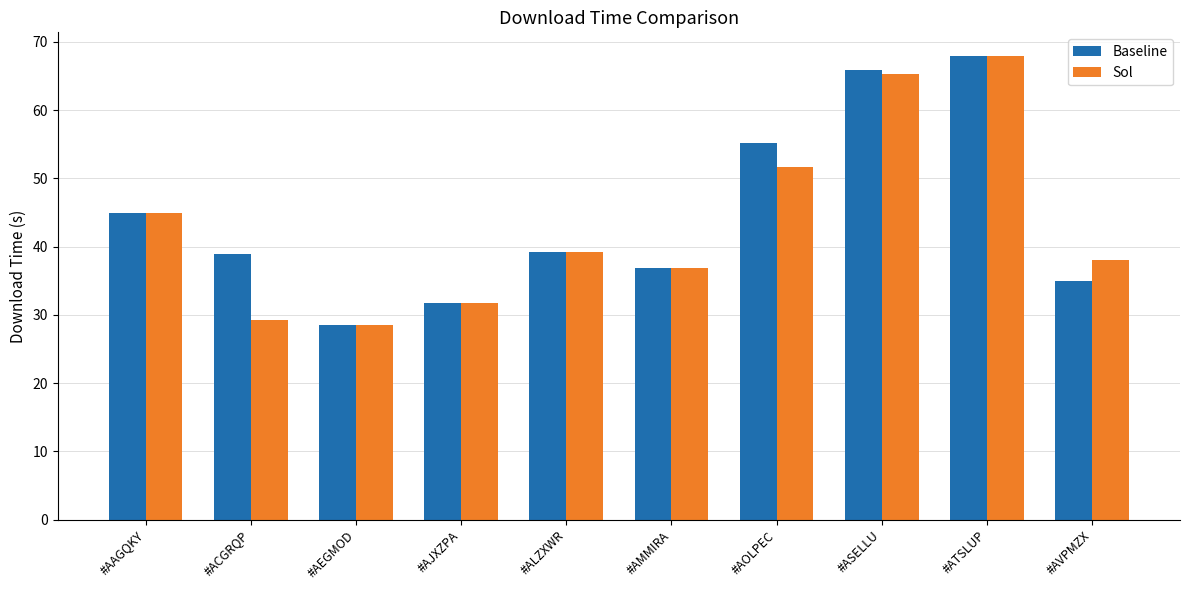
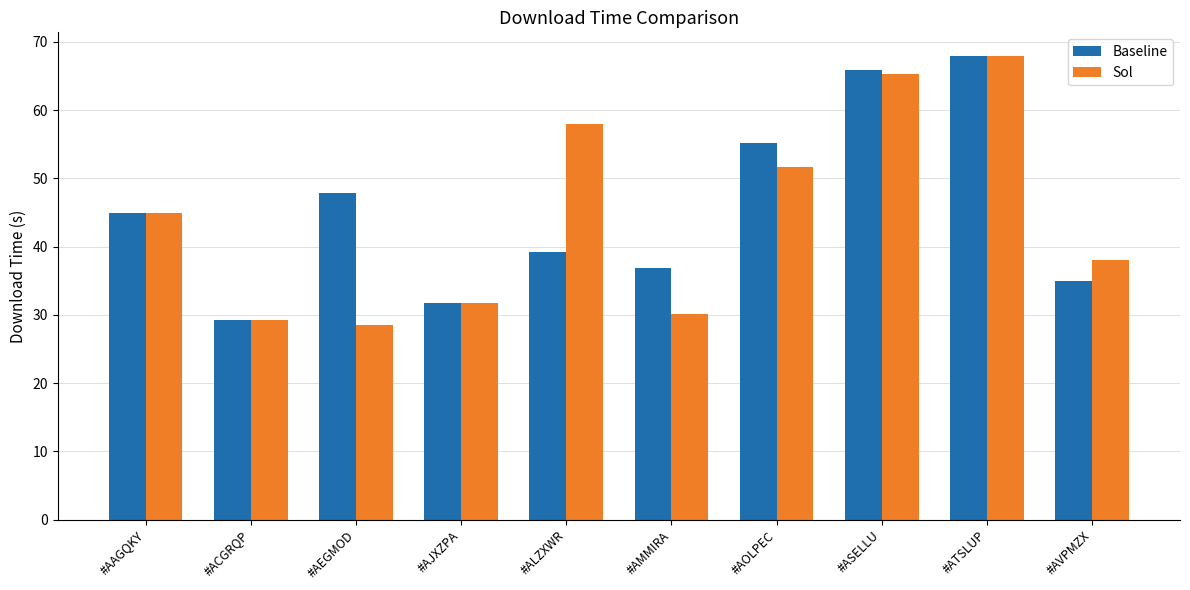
  {
    "Baseline": {
      "#AAGQKY": 45,
-     "#ACGRQP": 39,
-     "#AEGMOD": 28,
+     "#ACGRQP": 29,
+     "#AEGMOD": 48,
      "#AJXZPA": 32,
      "#ALZXWR": 39,
      "#AMMIRA": 37,
      "#AOLPEC": 55,
      "#ASELLU": 66,
      "#ATSLUP": 68,
      "#AVPMZX": 35
    },
    "Sol": {
      "#AAGQKY": 45,
      "#ACGRQP": 29,
      "#AEGMOD": 29,
      "#AJXZPA": 32,
-     "#ALZXWR": 39,
-     "#AMMIRA": 37,
+     "#ALZXWR": 58,
+     "#AMMIRA": 30,
      "#AOLPEC": 52,
      "#ASELLU": 65,
      "#ATSLUP": 68,
      "#AVPMZX": 38
    }
  }
